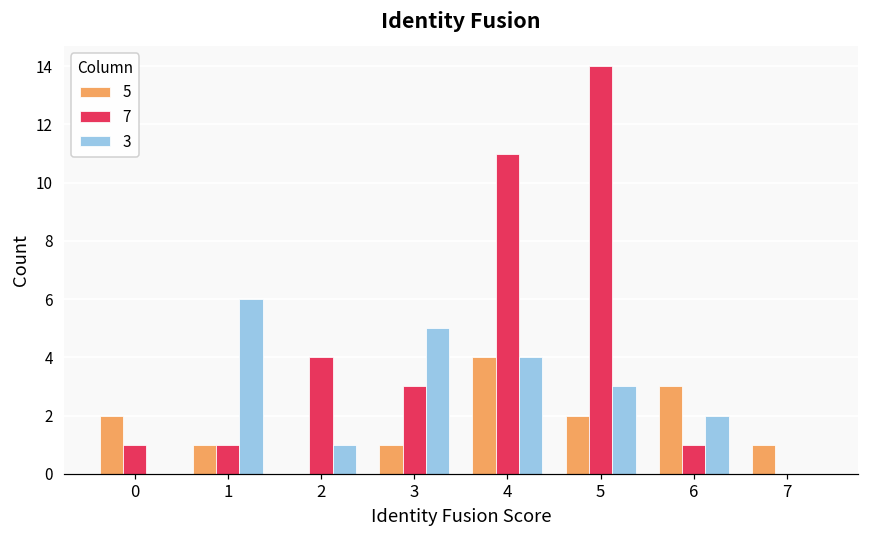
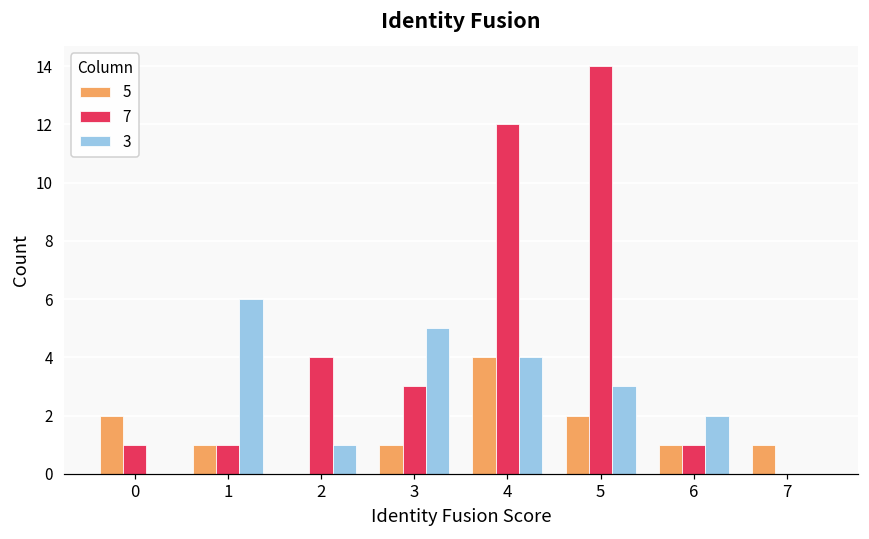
  {
    "5": {
      "0": 2,
      "1": 1,
      "2": 0,
      "3": 1,
      "4": 4,
      "5": 2,
-     "6": 3,
+     "6": 1,
      "7": 1
    },
    "7": {
      "0": 1,
      "1": 1,
      "2": 4,
      "3": 3,
-     "4": 11,
+     "4": 12,
      "5": 14,
      "6": 1,
      "7": 0
    },
    "3": {
      "0": 0,
      "1": 6,
      "2": 1,
      "3": 5,
      "4": 4,
      "5": 3,
      "6": 2,
      "7": 0
    }
  }
